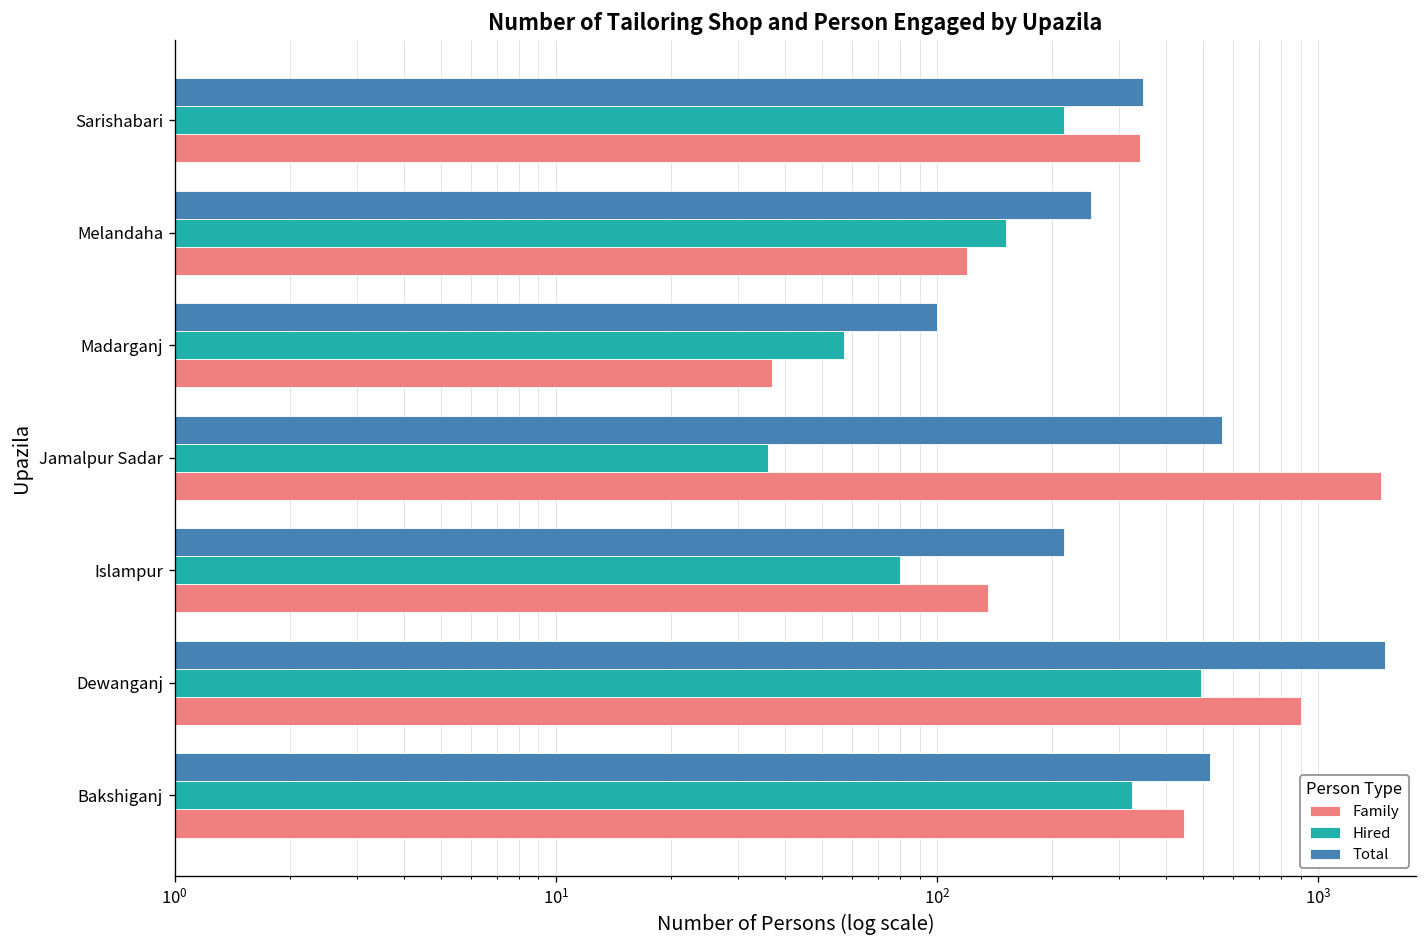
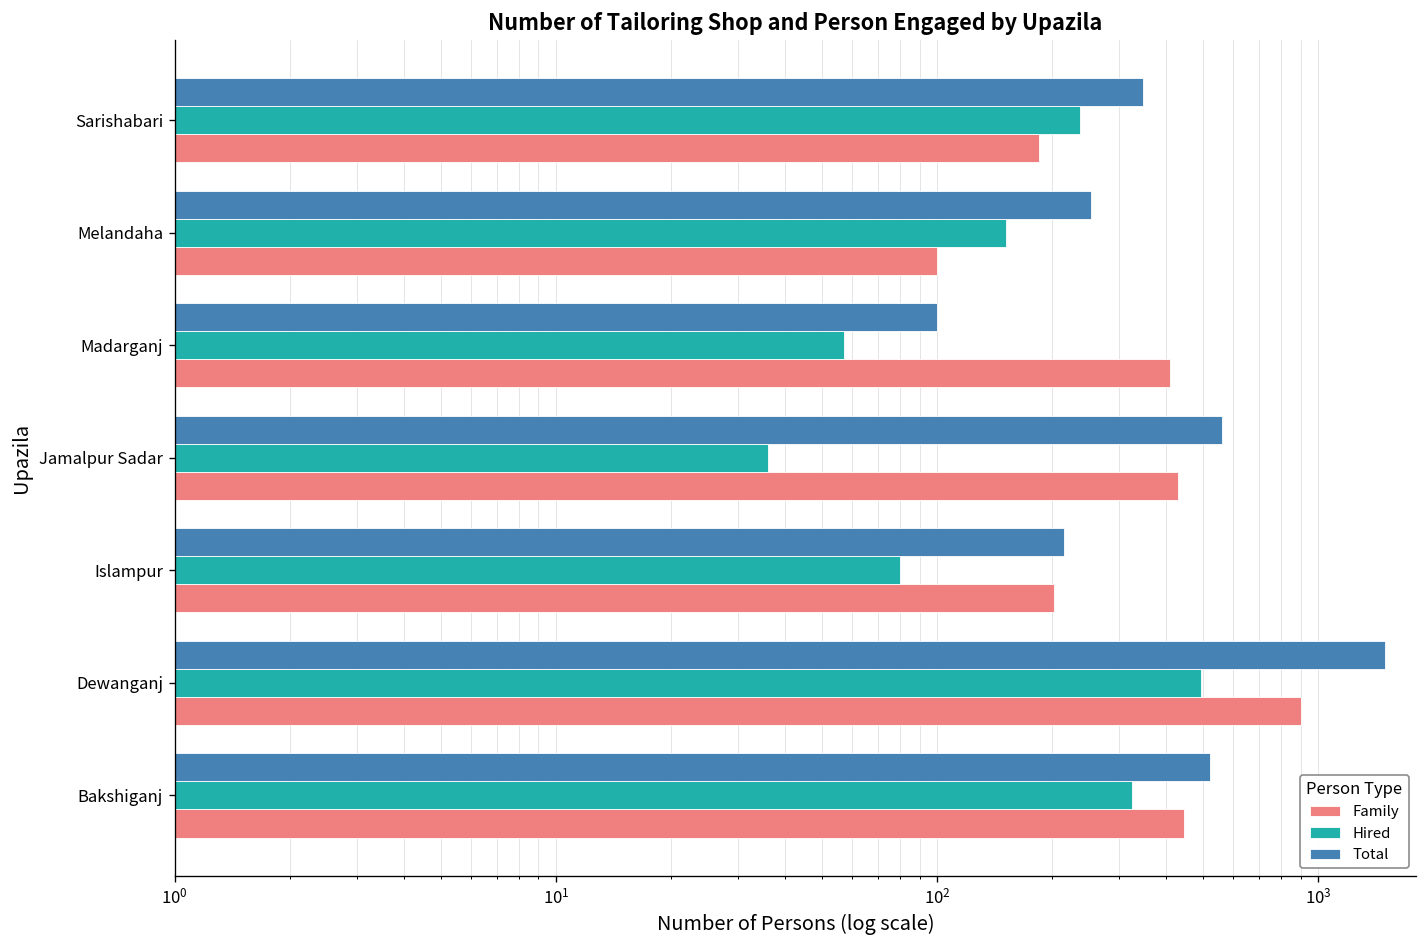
  {
    "Family": {
-     "Sarishabari": 340,
-     "Melandaha": 120,
-     "Madarganj": 37,
-     "Jamalpur Sadar": 1500,
-     "Islampur": 136,
+     "Sarishabari": 190,
+     "Melandaha": 100,
+     "Madarganj": 410,
+     "Jamalpur Sadar": 430,
+     "Islampur": 200,
      "Dewanganj": 900,
      "Bakshiganj": 450
    },
    "Hired": {
-     "Sarishabari": 220,
+     "Sarishabari": 240,
      "Melandaha": 150,
      "Madarganj": 57,
      "Jamalpur Sadar": 36,
      "Islampur": 80,
      "Dewanganj": 490,
      "Bakshiganj": 330
    },
    "Total": {
      "Sarishabari": 350,
      "Melandaha": 250,
      "Madarganj": 100,
      "Jamalpur Sadar": 560,
      "Islampur": 220,
      "Dewanganj": 1500,
      "Bakshiganj": 520
    }
  }
